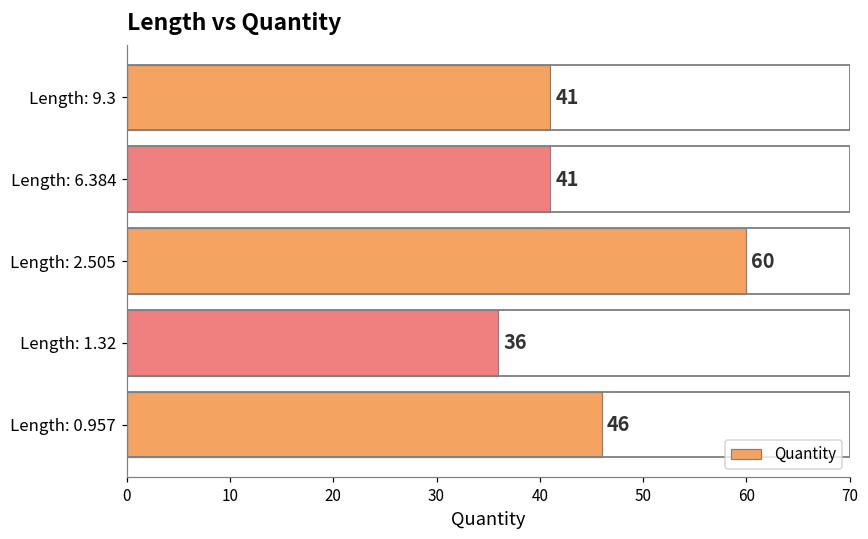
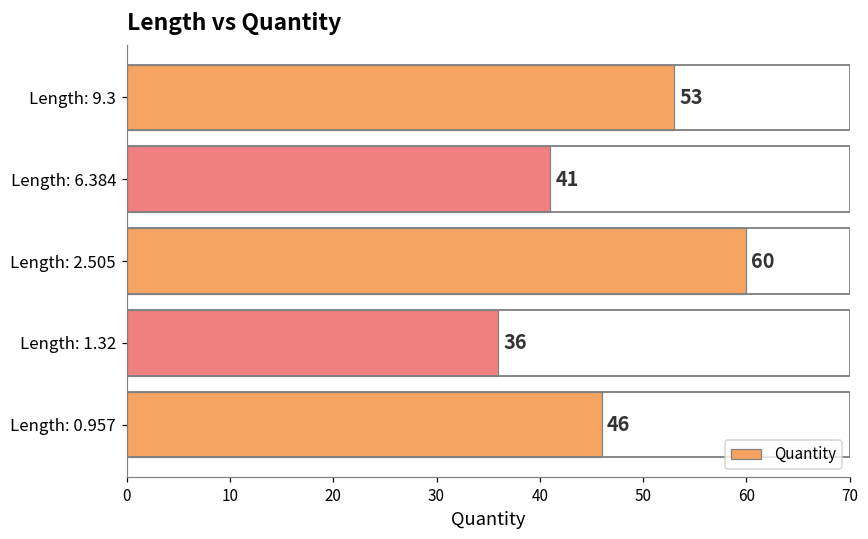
  {
-   "Length: 9.3": 41,
+   "Length: 9.3": 53,
    "Length: 6.384": 41,
    "Length: 2.505": 60,
    "Length: 1.32": 36,
    "Length: 0.957": 46
  }
